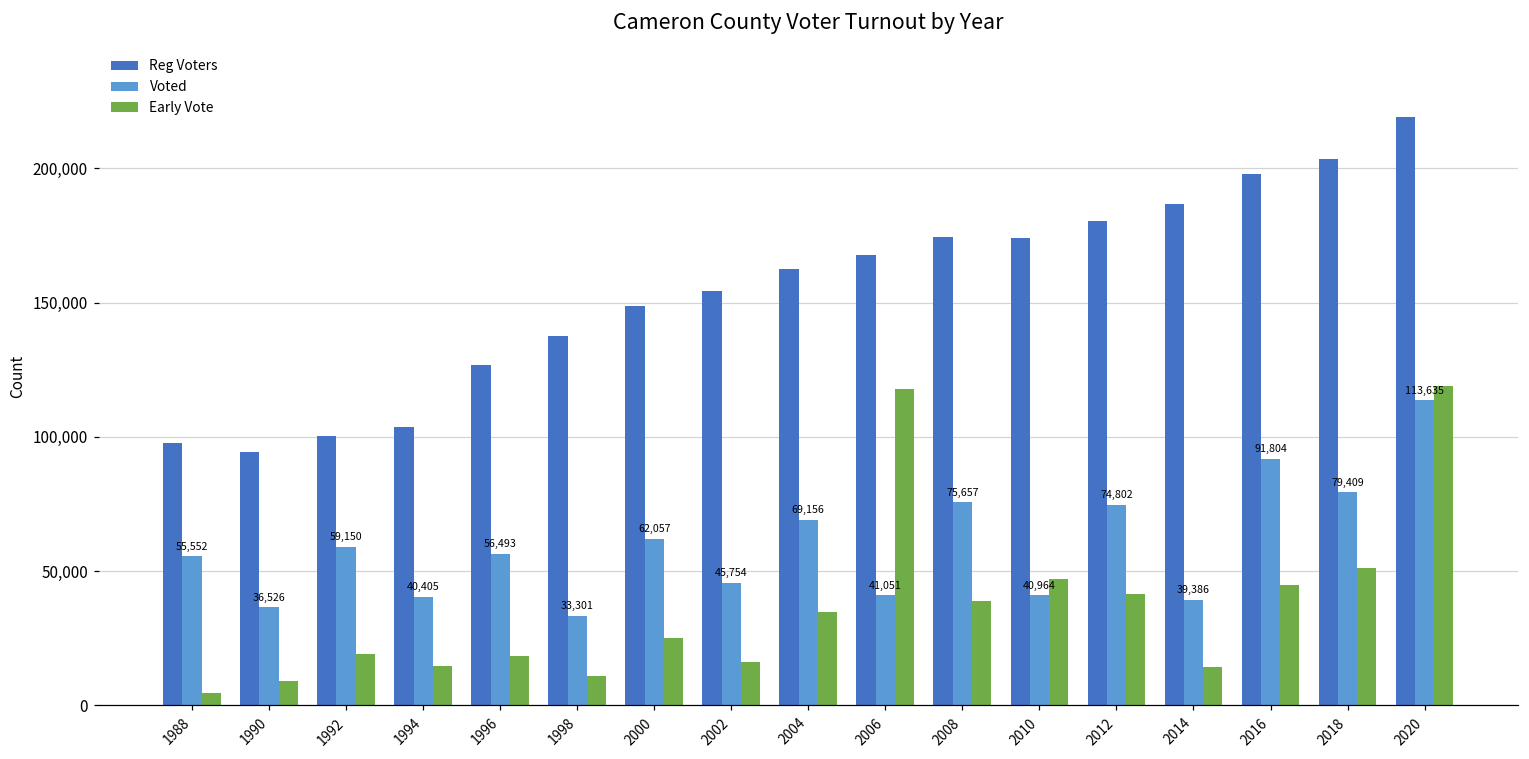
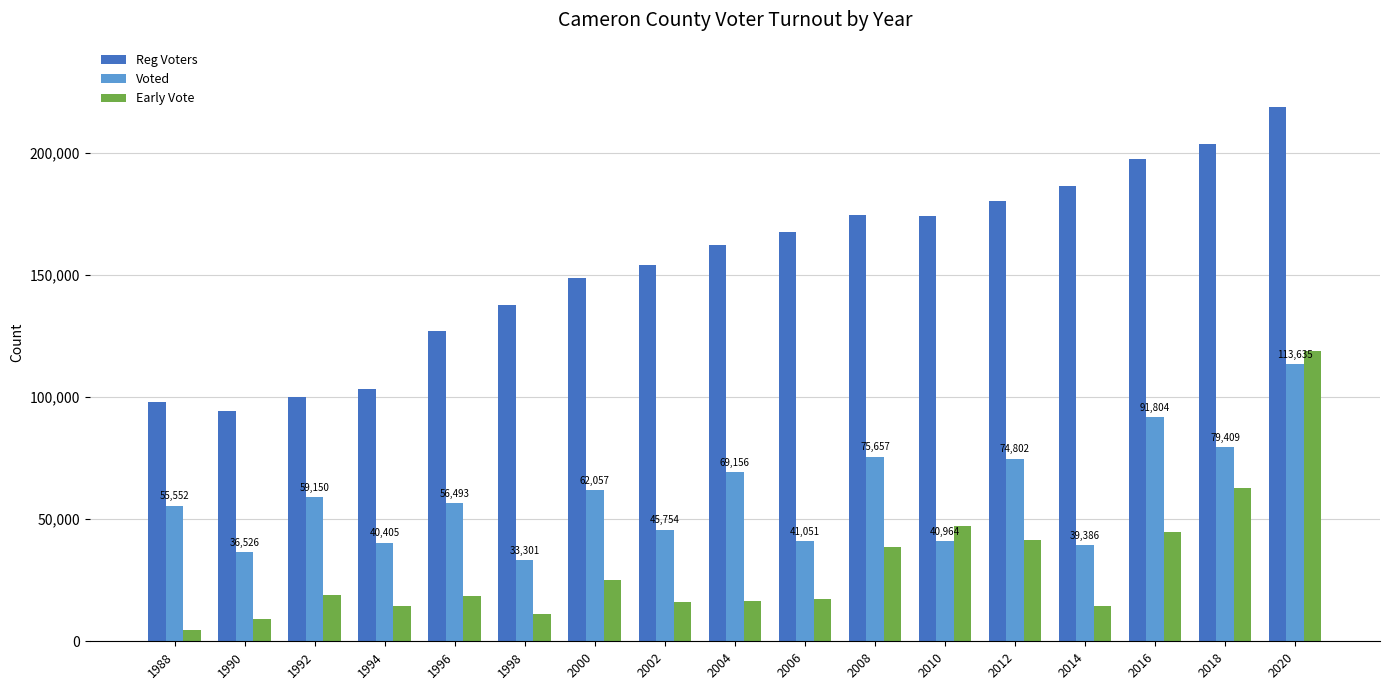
  {
    "Early Vote": {
      "1988": "5,000",
      "1990": "9,000",
      "1992": "19,000",
      "1994": "15,000",
      "1996": "18,000",
      "1998": "11,000",
      "2000": "25,000",
      "2002": "16,000",
-     "2004": "35,000",
-     "2006": "118,000",
+     "2004": "17,000",
+     "2006": "17,000",
      "2008": "39,000",
      "2012": "42,000",
      "2014": "14,000",
      "2016": "45,000",
-     "2018": "51,000"
+     "2018": "63,000"
    }
  }
